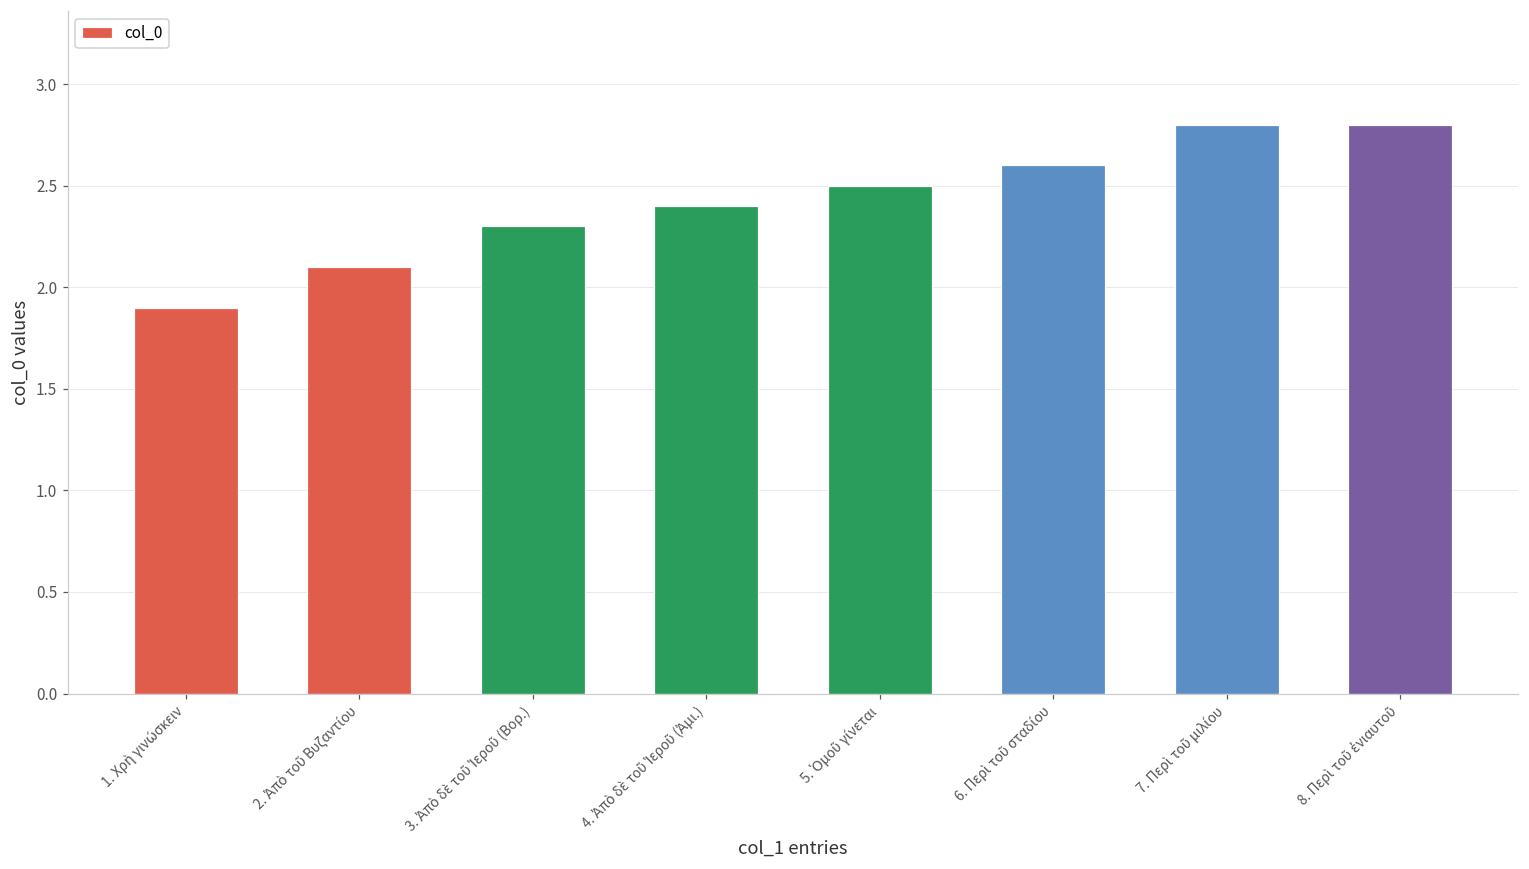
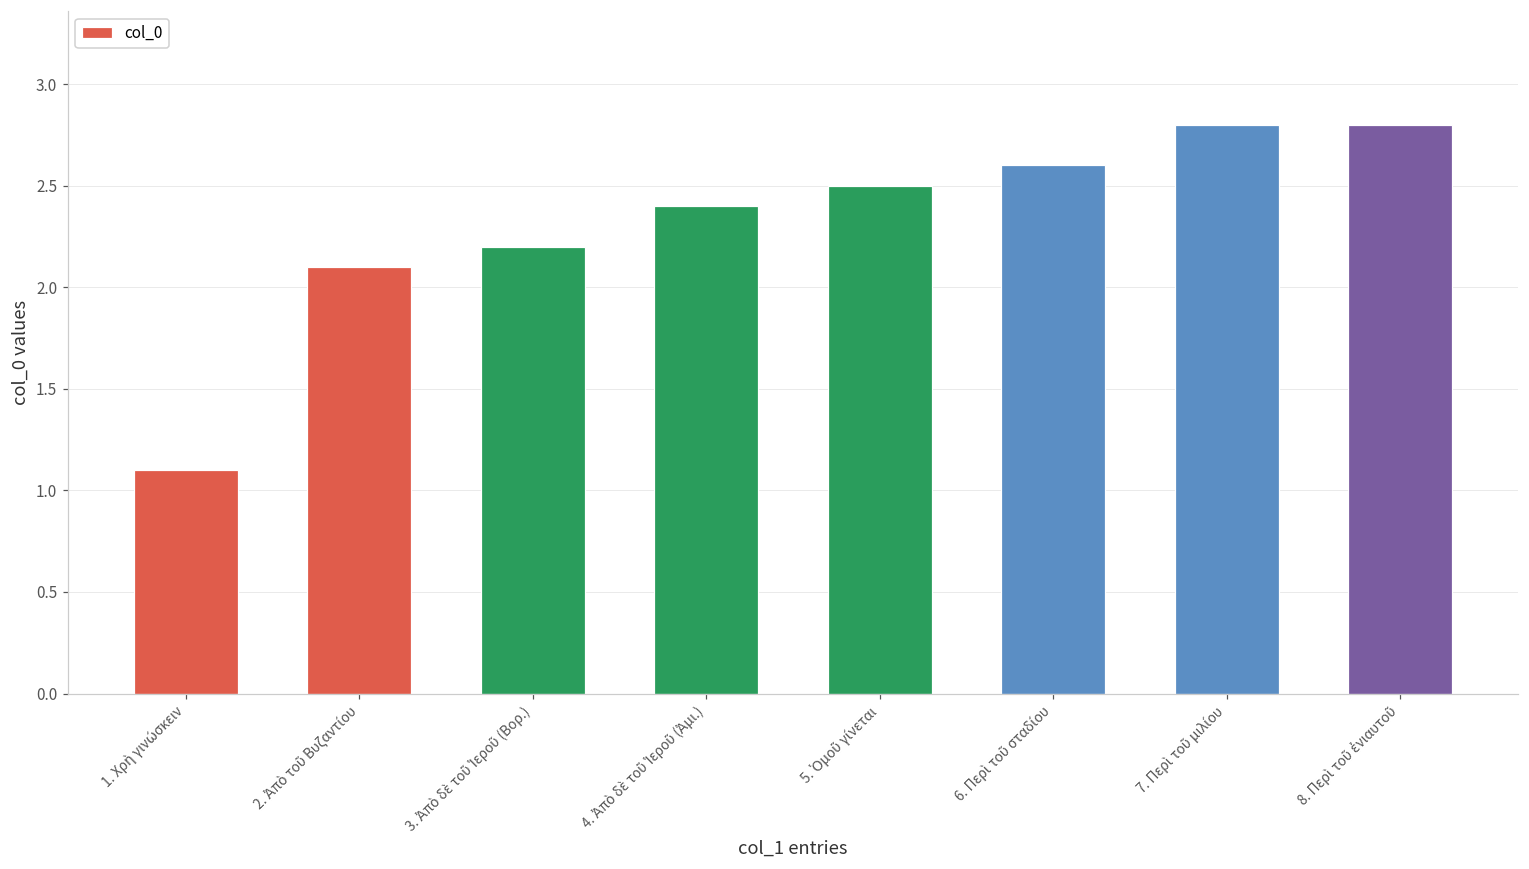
  {
-   "1. Χρὴ γινώσκειν": 1.9,
+   "1. Χρὴ γινώσκειν": 1.1,
    "2. Ἀπὸ τοῦ Βυζαντίου": 2.1,
-   "3. Ἀπὸ δὲ τοῦ Ἱεροῦ (Βορ.)": 2.3,
+   "3. Ἀπὸ δὲ τοῦ Ἱεροῦ (Βορ.)": 2.2,
    "4. Ἀπὸ δὲ τοῦ Ἱεροῦ (Ἀμι.)": 2.4,
    "5. Ὁμοῦ γίνεται": 2.5,
    "6. Περὶ τοῦ σταδίου": 2.6,
    "7. Περὶ τοῦ μιλίου": 2.8,
    "8. Περὶ τοῦ ἐνιαυτοῦ": 2.8
  }
